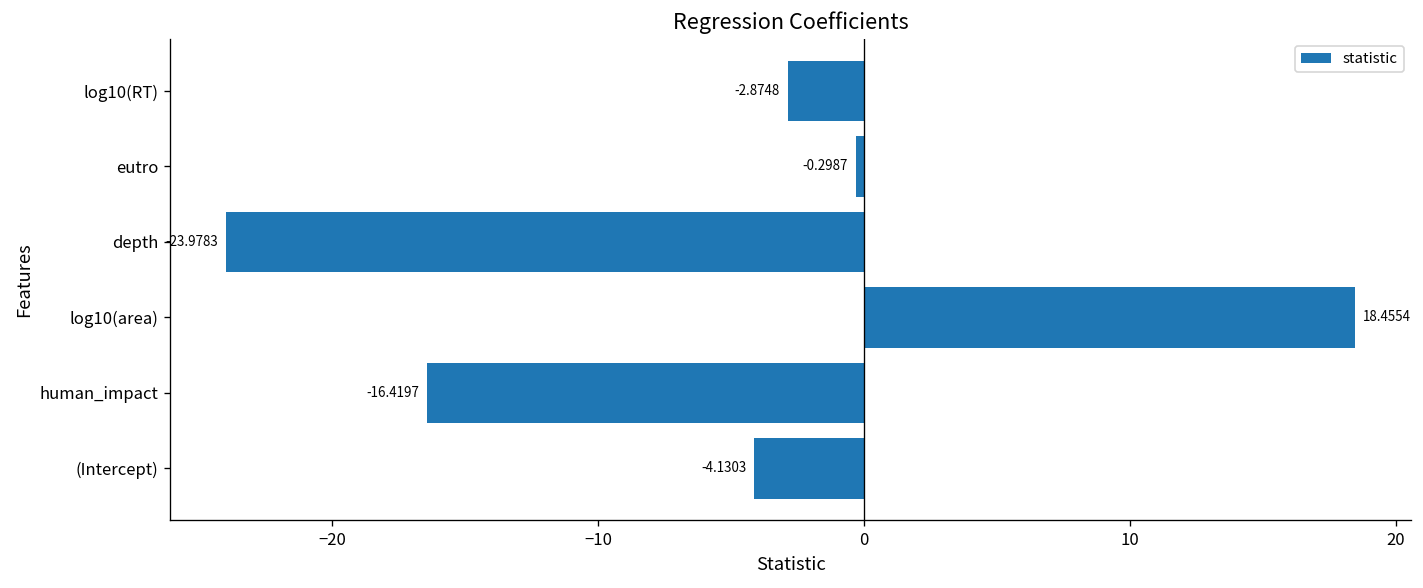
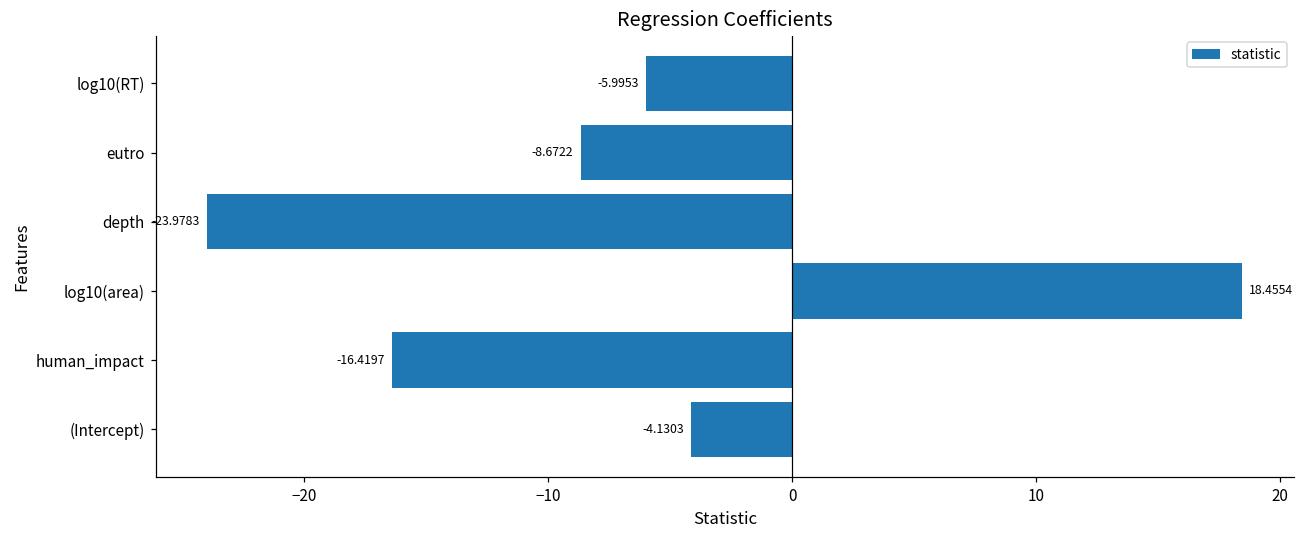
  {
-   "log10(RT)": -2.8748,
-   "eutro": -0.2987,
+   "log10(RT)": -5.9953,
+   "eutro": -8.6722,
    "depth": -23.9783,
    "log10(area)": 18.4554,
    "human_impact": -16.4197,
    "(Intercept)": -4.1303
  }
